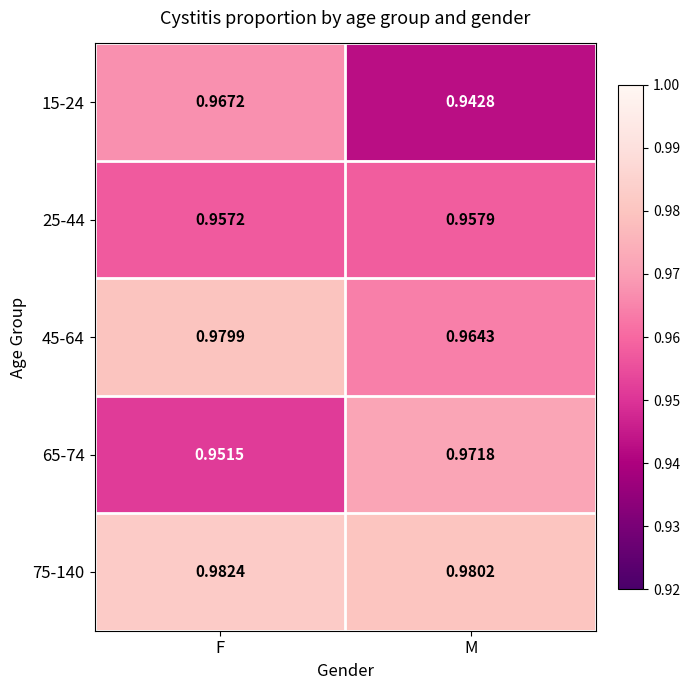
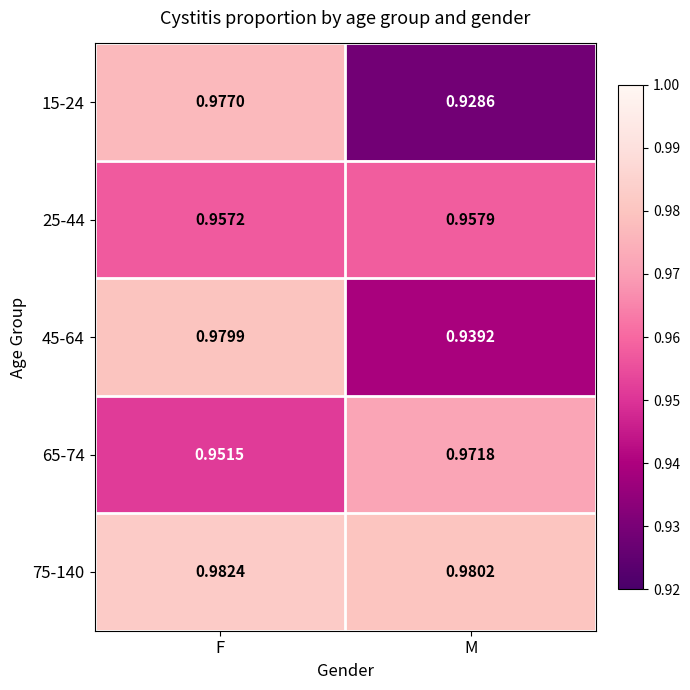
  {
    "15-24": {
-     "F": 0.9672,
-     "M": 0.9428
+     "F": 0.9770,
+     "M": 0.9286
    },
    "25-44": {
      "F": 0.9572,
      "M": 0.9579
    },
    "45-64": {
      "F": 0.9799,
-     "M": 0.9643
+     "M": 0.9392
    },
    "65-74": {
      "F": 0.9515,
      "M": 0.9718
    },
    "75-140": {
      "F": 0.9824,
      "M": 0.9802
    }
  }
